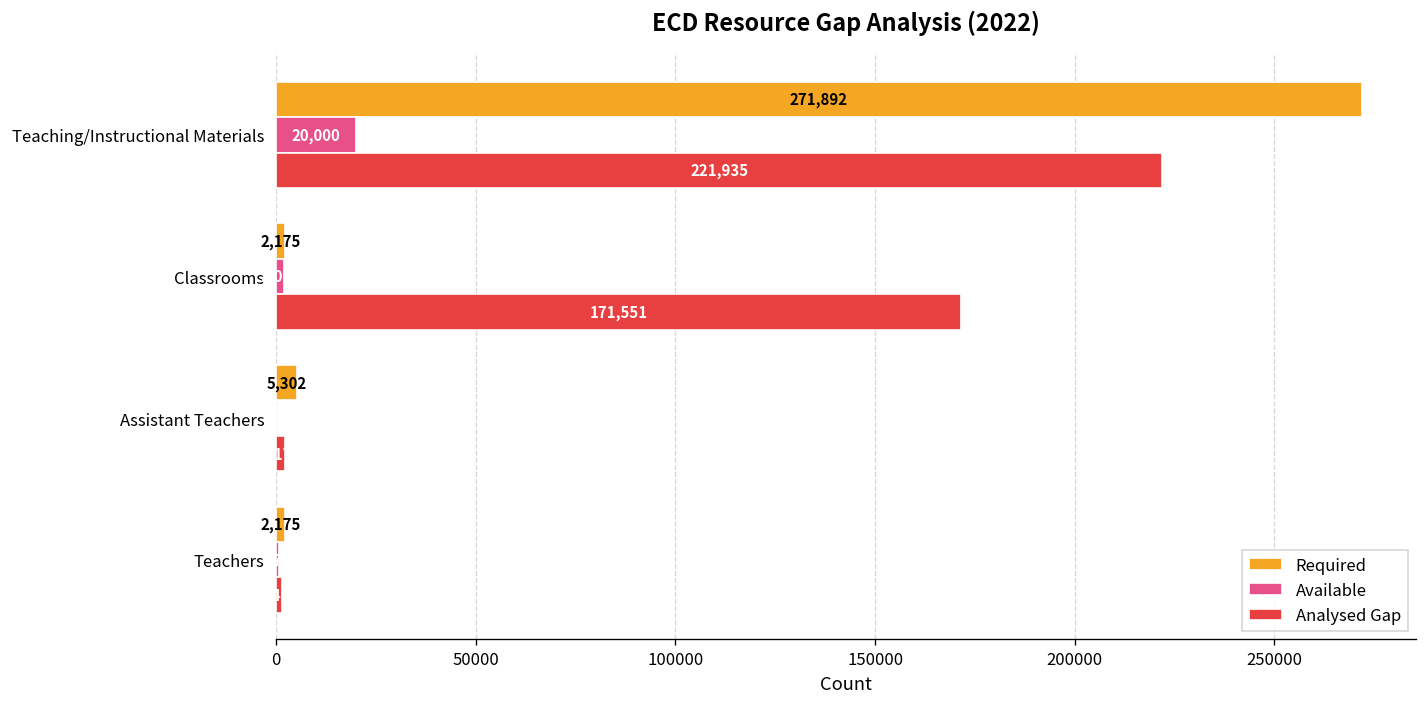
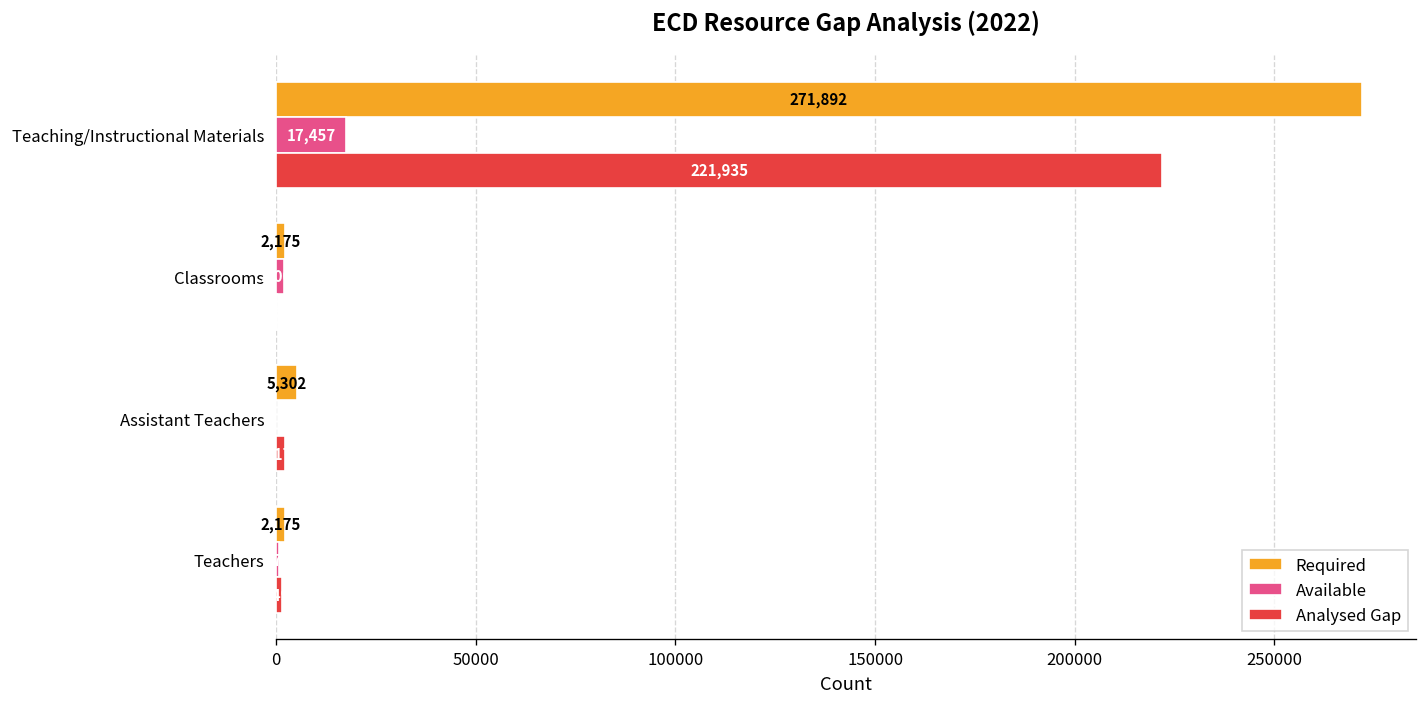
  {
    "Required": {
      "Teaching/Instructional Materials": "271,892",
      "Classrooms": "2,175",
      "Assistant Teachers": "5,302",
      "Teachers": "2,175"
    },
    "Available": {
-     "Teaching/Instructional Materials": "20,000"
+     "Teaching/Instructional Materials": "17,457"
    },
    "Analysed Gap": {
-     "Classrooms": "172000",
+     "Classrooms": "0",
      "Assistant Teachers": "2000",
      "Teachers": "1000"
    }
  }
